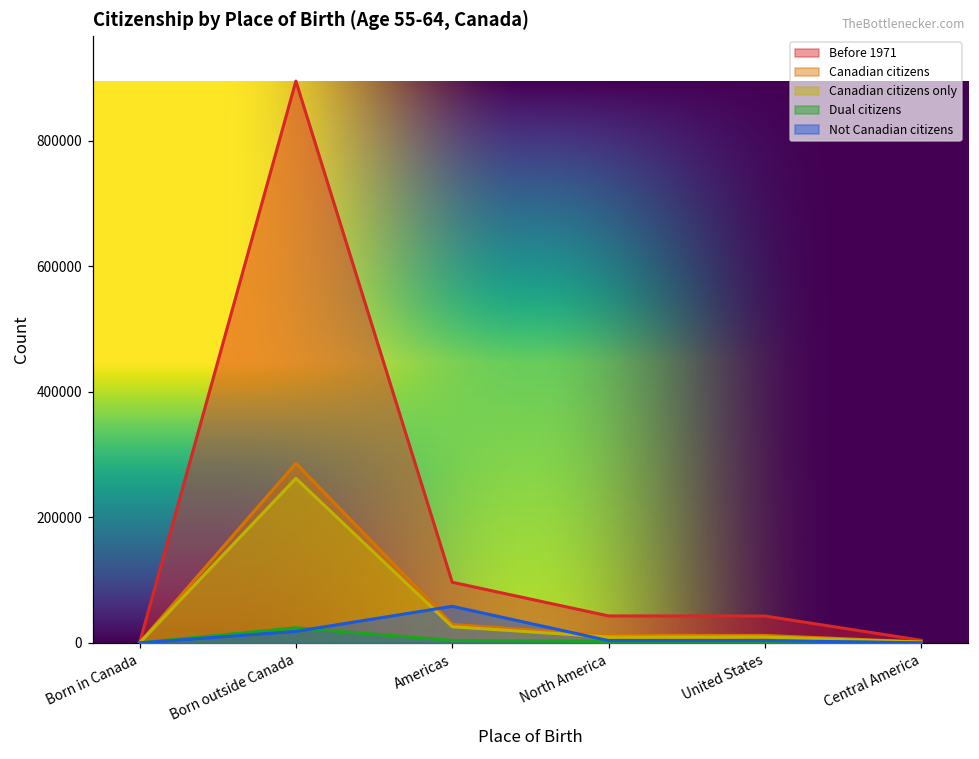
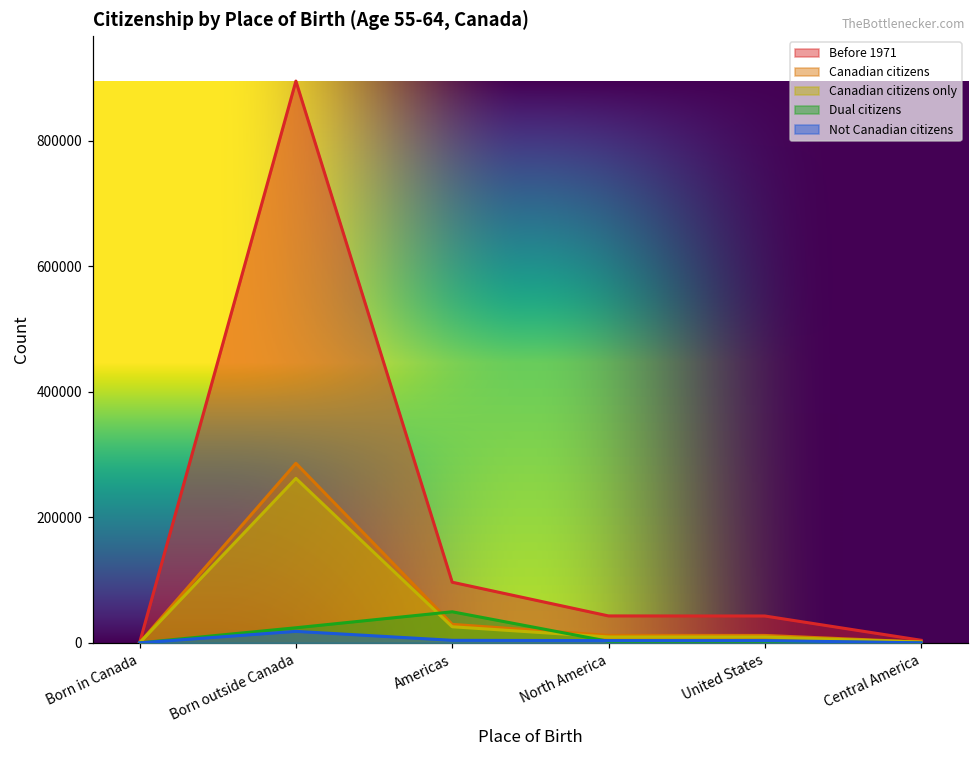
  {
    "Dual citizens": {
      "Born outside Canada": 20000,
-     "Americas": 0
+     "Americas": 50000
    },
    "Not Canadian citizens": {
      "Born outside Canada": 20000,
-     "Americas": 60000
+     "Americas": 0
    }
  }
